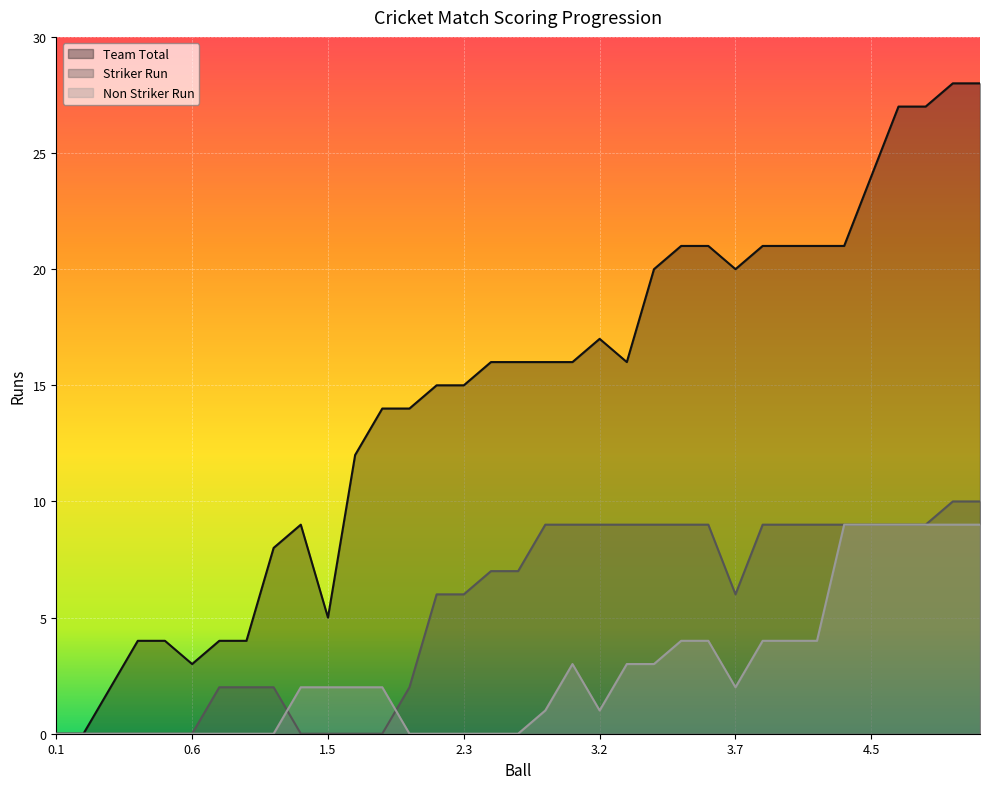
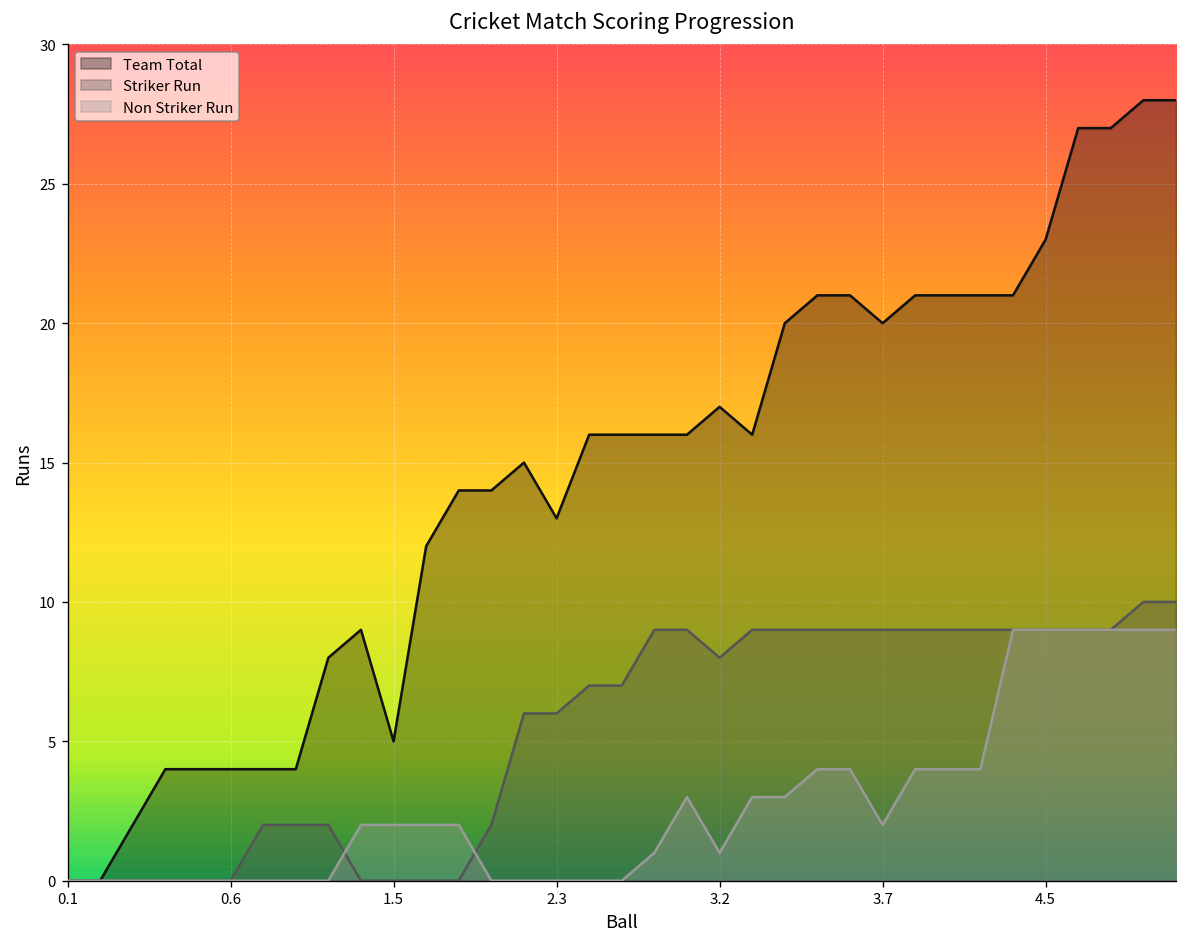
  {
    "Team Total": {
-     "0.6": 3,
+     "0.6": 4,
      "1.5": 5,
-     "2.3": 15,
+     "2.3": 13,
      "3.2": 17,
      "3.7": 20,
-     "4.5": 24
+     "4.5": 23
    },
    "Striker Run": {
      "1.5": 0,
      "2.3": 6,
-     "3.2": 9,
-     "3.7": 6
+     "3.2": 8,
+     "3.7": 9
    },
    "Non Striker Run": {
      "1.5": 2,
      "2.3": 0,
      "3.2": 1,
      "3.7": 2
    }
  }
